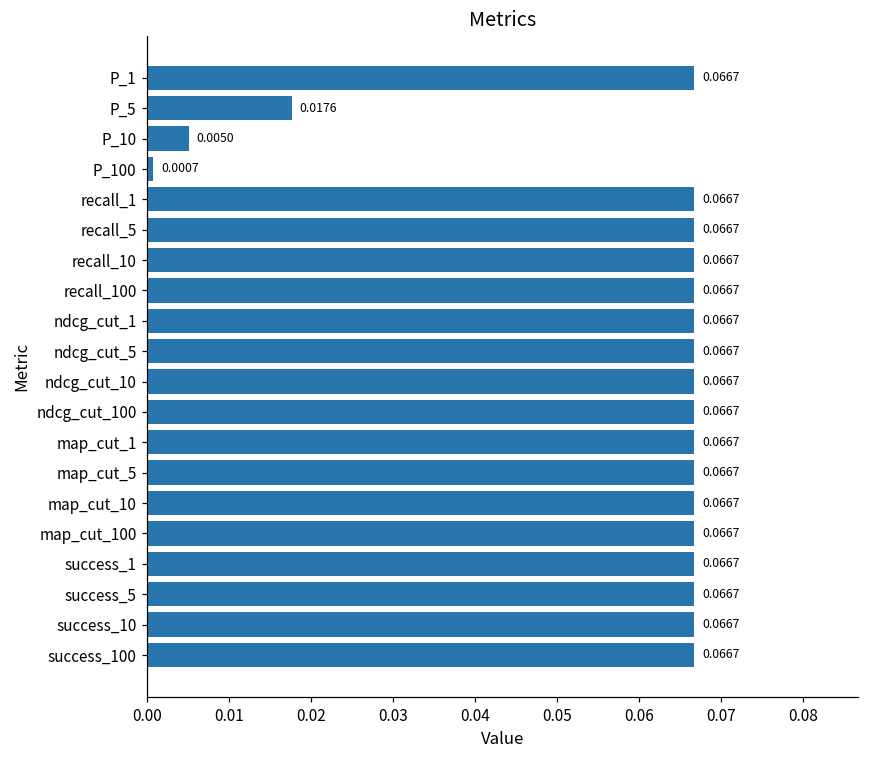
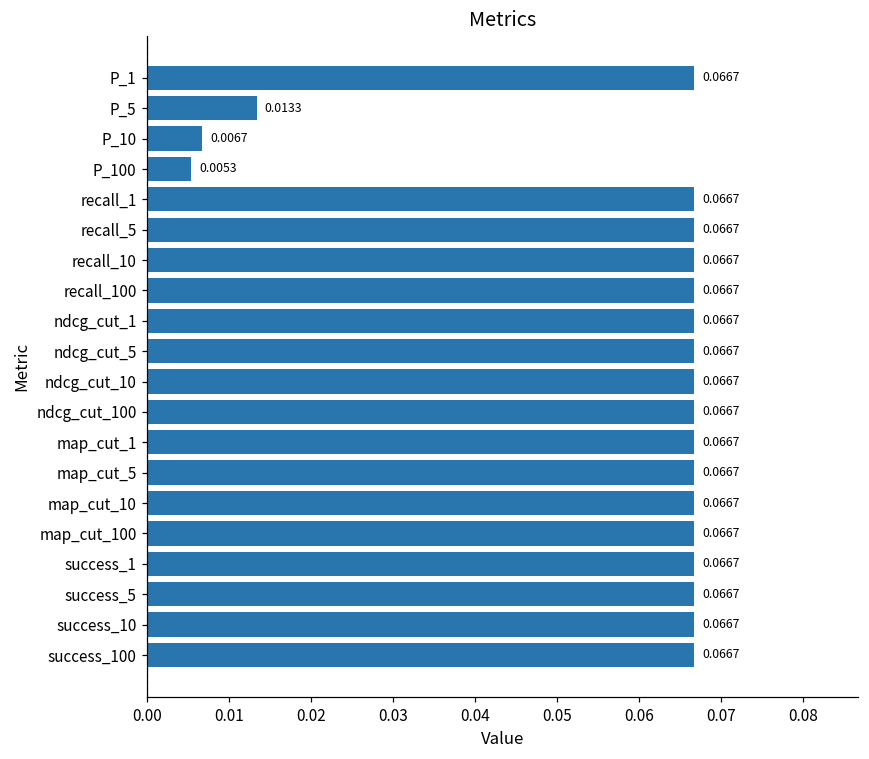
  {
    "P_1": 0.0667,
-   "P_5": 0.0176,
-   "P_10": 0.0050,
-   "P_100": 0.0007,
+   "P_5": 0.0133,
+   "P_10": 0.0067,
+   "P_100": 0.0053,
    "recall_1": 0.0667,
    "recall_5": 0.0667,
    "recall_10": 0.0667,
    "recall_100": 0.0667,
    "ndcg_cut_1": 0.0667,
    "ndcg_cut_5": 0.0667,
    "ndcg_cut_10": 0.0667,
    "ndcg_cut_100": 0.0667,
    "map_cut_1": 0.0667,
    "map_cut_5": 0.0667,
    "map_cut_10": 0.0667,
    "map_cut_100": 0.0667,
    "success_1": 0.0667,
    "success_5": 0.0667,
    "success_10": 0.0667,
    "success_100": 0.0667
  }
